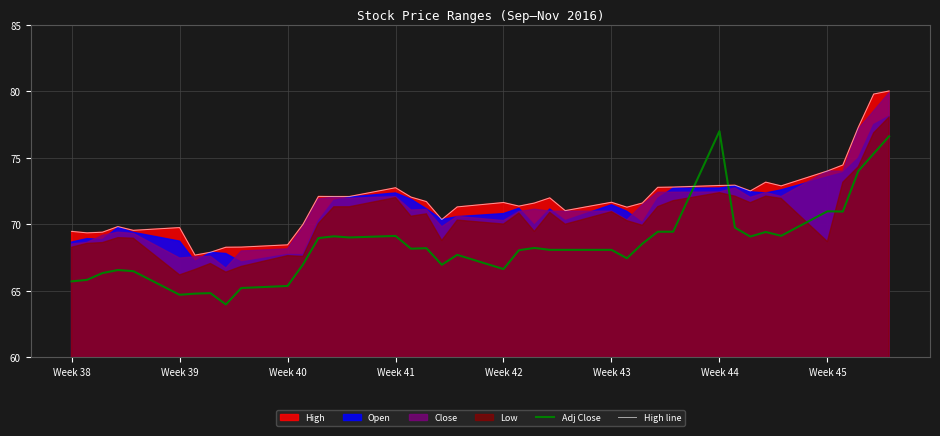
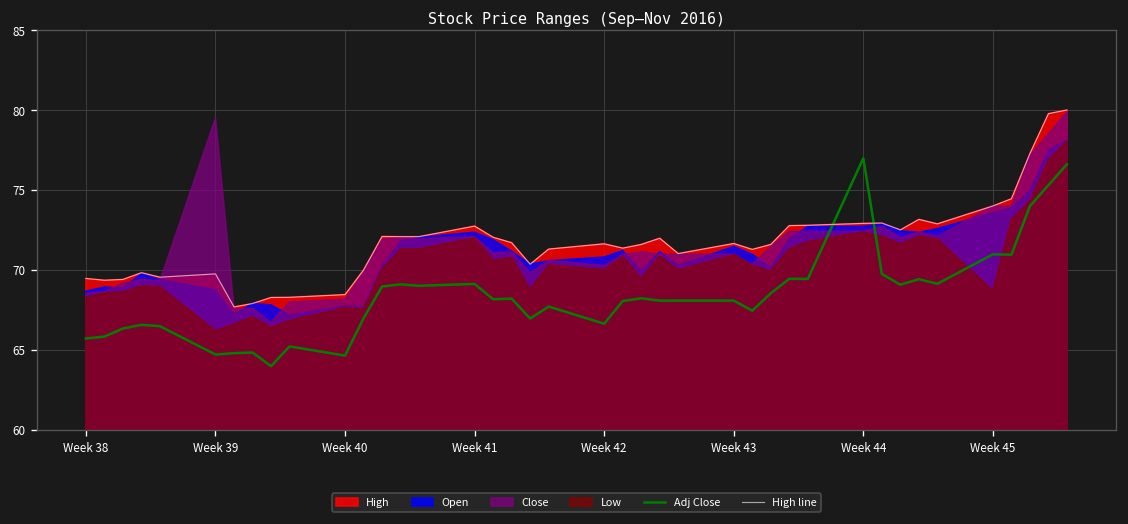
  {
    "Adj Close": {
      "Week 38": 65.7,
      "Week 39": 64.7,
-     "Week 40": 65.4,
+     "Week 40": 64.6,
      "Week 41": 69.1,
      "Week 42": 66.6,
      "Week 43": 68.1,
      "Week 44": 77.0,
      "Week 45": 71.0
    },
    "High": {
      "Week 38": 69.5,
      "Week 39": 69.7,
      "Week 40": 68.4,
      "Week 41": 72.7,
      "Week 42": 71.6,
      "Week 43": 71.7
    },
    "Open": {
      "Week 39": 68.7,
      "Week 41": 72.3,
      "Week 42": 70.8,
      "Week 43": 71.5,
      "Week 45": 73.6
    },
    "Close": {
-     "Week 39": 67.5,
+     "Week 39": 79.5,
      "Week 40": 68.2,
      "Week 42": 70.3
    },
    "Low": {
      "Week 38": 68.3,
      "Week 39": 66.2,
      "Week 42": 70.0,
      "Week 45": 68.7
    }
  }
